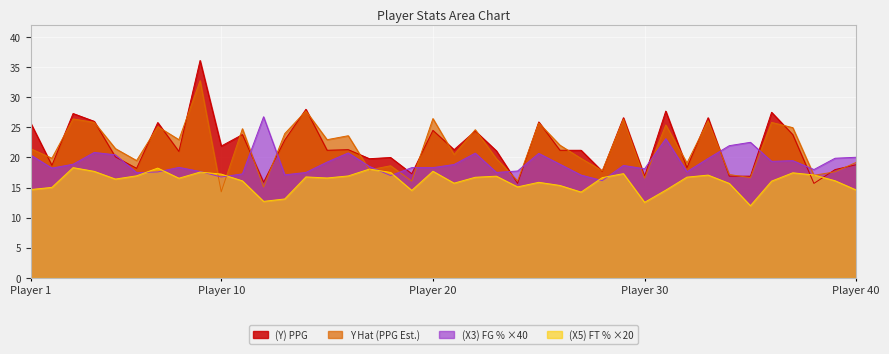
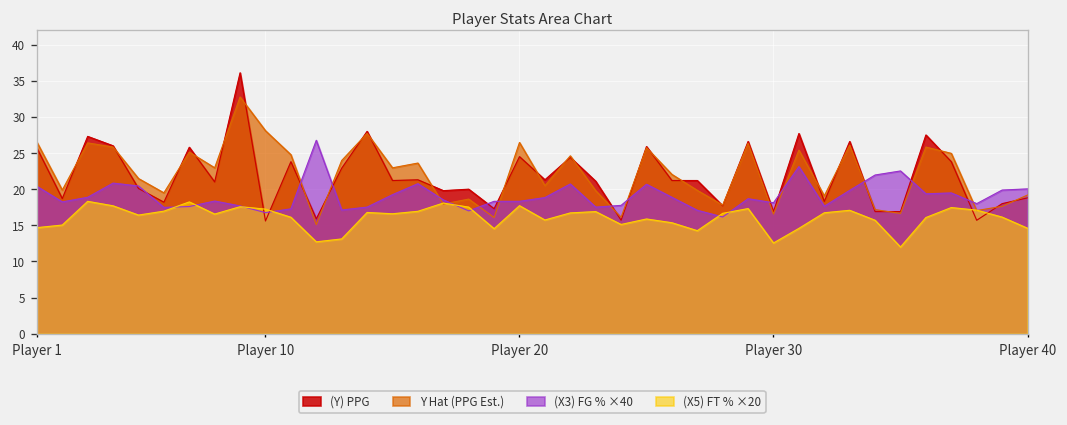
  {
    "(Y) PPG": {
      "Player 1": 26,
-     "Player 10": 22,
+     "Player 10": 16,
      "Player 20": 25
    },
    "Y Hat (PPG Est.)": {
-     "Player 1": 21,
-     "Player 10": 14,
+     "Player 1": 27,
+     "Player 10": 28,
      "Player 20": 26
    },
    "(X3) FG % ×40": {
      "Player 1": 20,
      "Player 10": 17,
      "Player 20": 18,
      "Player 30": 18,
      "Player 40": 20
    },
    "(X5) FT % ×20": {
      "Player 1": 15,
      "Player 10": 17,
      "Player 20": 18,
      "Player 30": 13,
      "Player 40": 15
    }
  }
